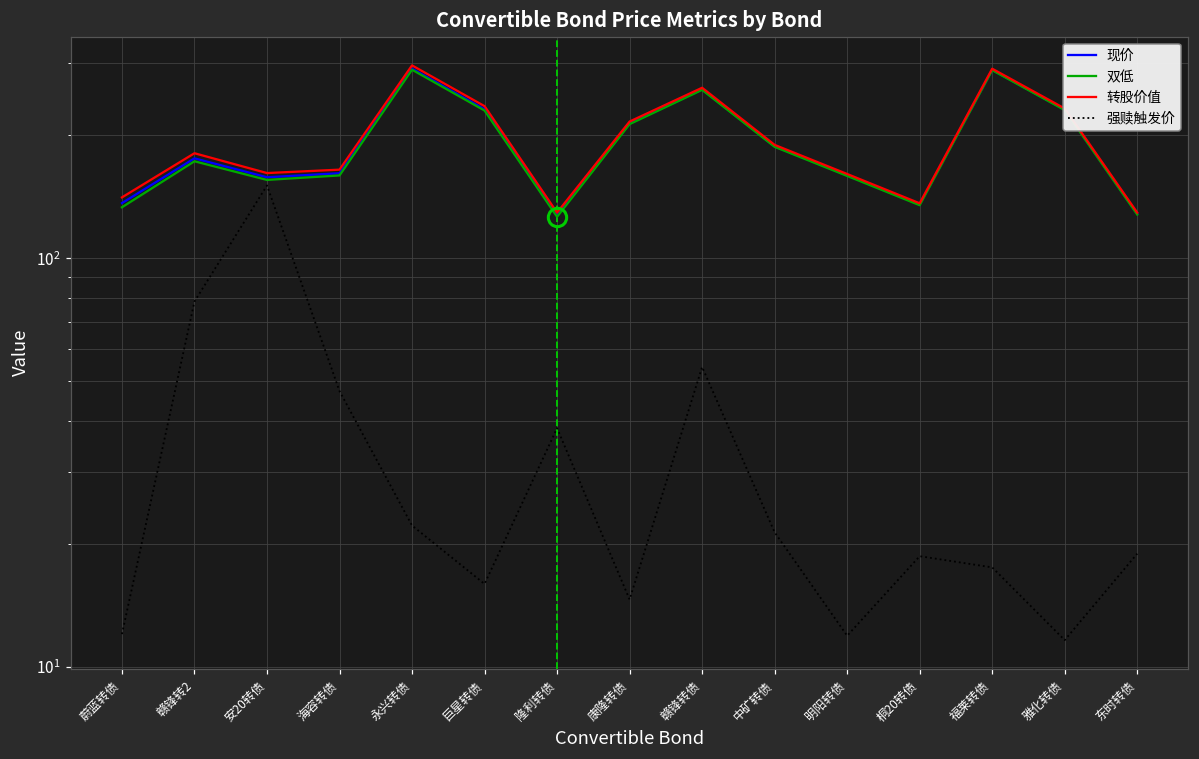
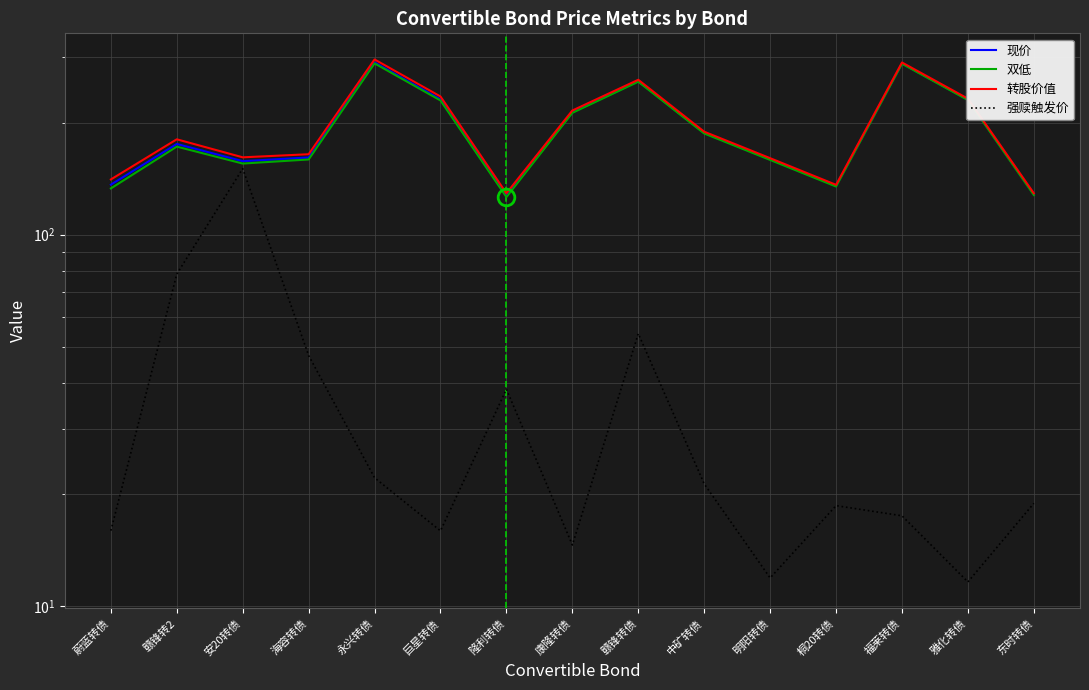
  {
    "现价": {
      "蔚蓝转债": 136,
      "赣锋转2": 180
    },
    "转股价值": {
      "蔚蓝转债": 141,
      "赣锋转2": 180,
      "安20转债": 160,
      "海容转债": 160,
      "永兴转债": 300,
      "巨星转债": 240
    },
    "强赎触发价": {
-     "蔚蓝转债": 12.0,
+     "蔚蓝转债": 16.0,
      "赣锋转2": 78,
      "安20转债": 151,
      "海容转债": 47,
      "永兴转债": 22,
      "巨星转债": 16.0,
      "隆利转债": 38,
      "康隆转债": 14.6,
      "赣锋转债": 54,
      "中矿转债": 21,
      "明阳转债": 11.9,
      "桐20转债": 19,
      "福莱转债": 18,
      "雅化转债": 11.6,
      "东时转债": 19
    }
  }
